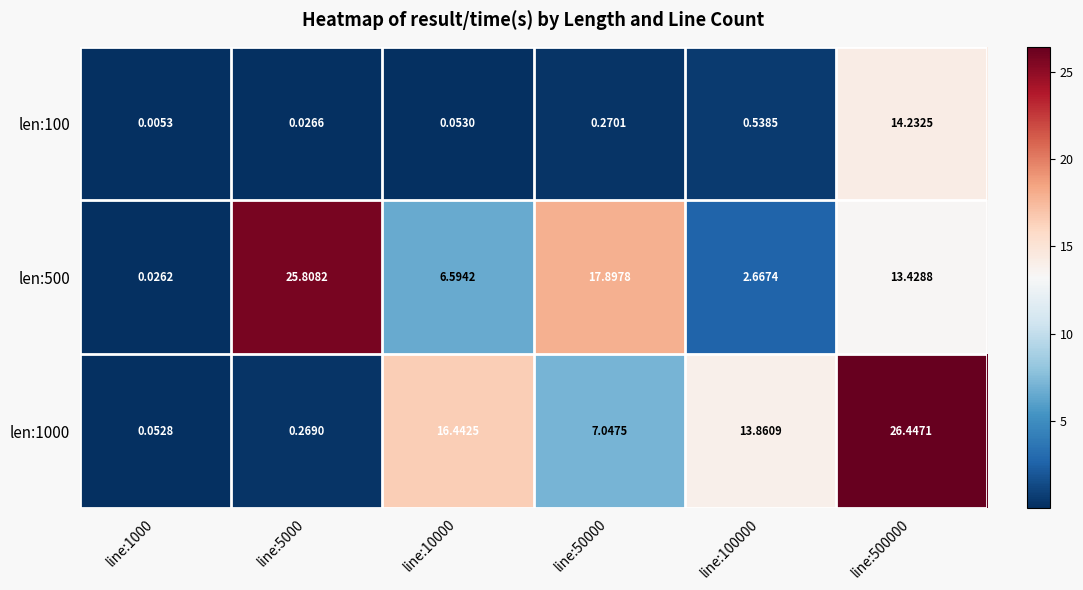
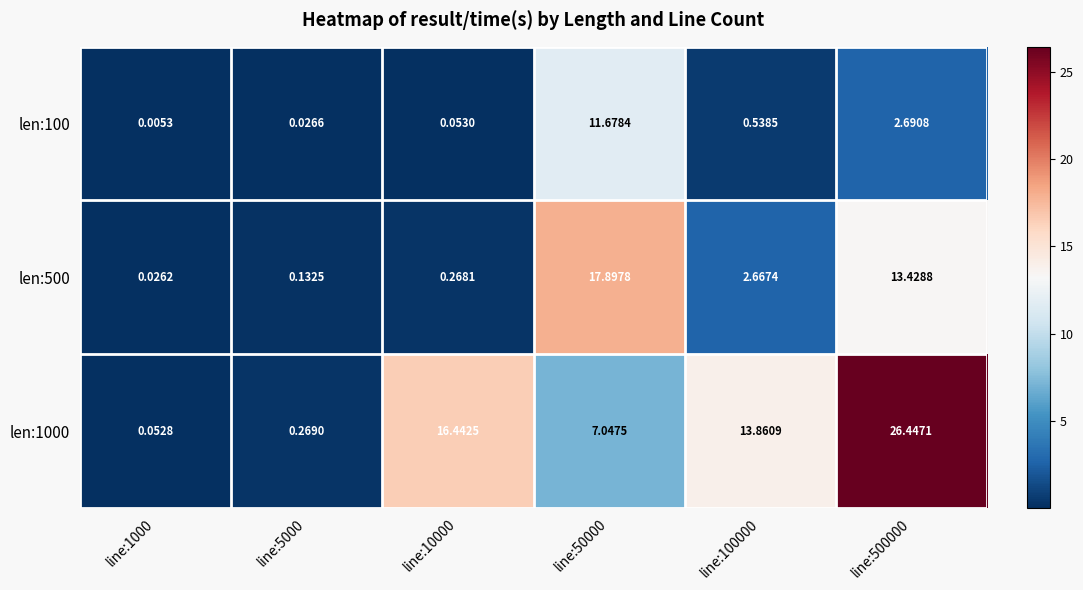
  {
    "len:100": {
      "line:1000": 0.0053,
      "line:5000": 0.0266,
      "line:10000": 0.0530,
-     "line:50000": 0.2701,
+     "line:50000": 11.6784,
      "line:100000": 0.5385,
-     "line:500000": 14.2325
+     "line:500000": 2.6908
    },
    "len:500": {
      "line:1000": 0.0262,
-     "line:5000": 25.8082,
-     "line:10000": 6.5942,
+     "line:5000": 0.1325,
+     "line:10000": 0.2681,
      "line:50000": 17.8978,
      "line:100000": 2.6674,
      "line:500000": 13.4288
    },
    "len:1000": {
      "line:1000": 0.0528,
      "line:5000": 0.2690,
      "line:10000": 16.4425,
      "line:50000": 7.0475,
      "line:100000": 13.8609,
      "line:500000": 26.4471
    }
  }
